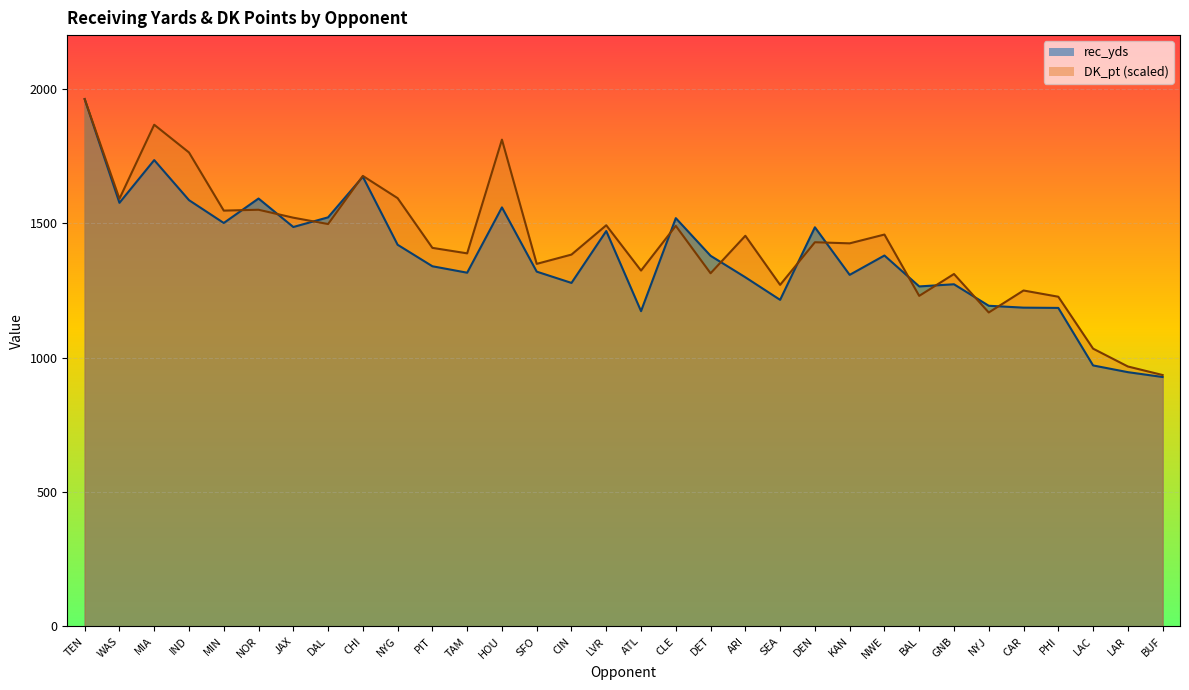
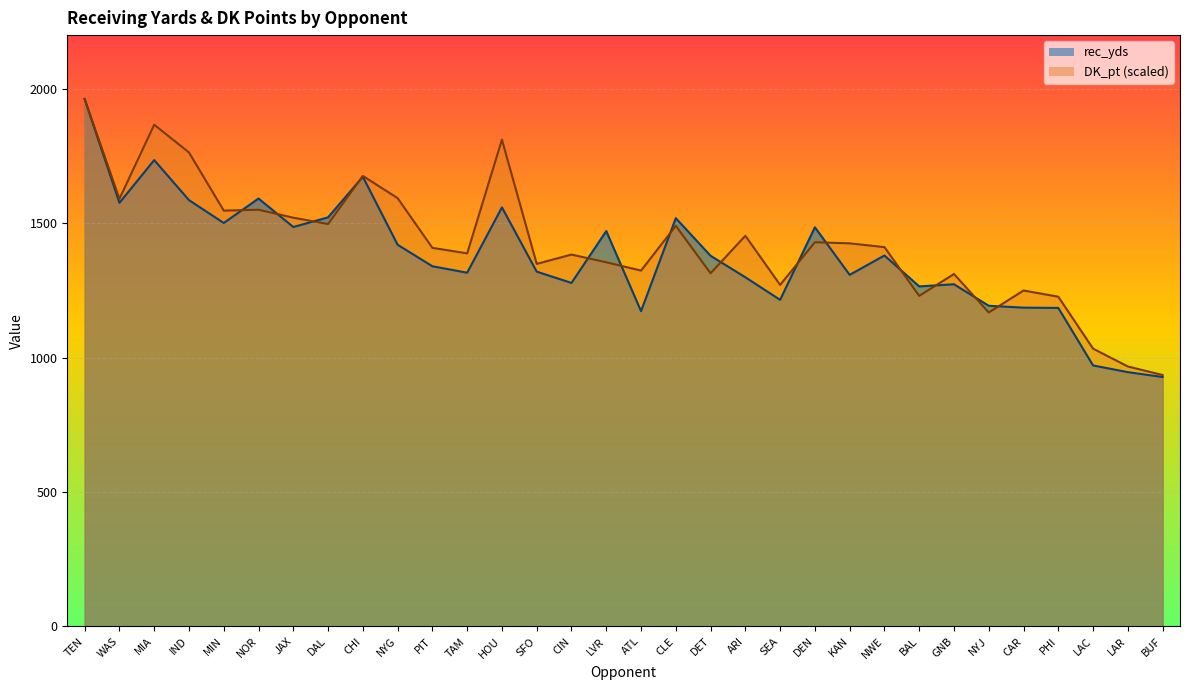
  {
    "rec_yds": {
      "WAS": 1580,
      "MIA": 1740,
      "IND": 1590,
      "MIN": 1500,
      "NOR": 1590,
      "JAX": 1490,
      "DAL": 1520,
      "NYG": 1420,
      "PIT": 1340,
      "TAM": 1320,
      "HOU": 1560,
      "SFO": 1320,
      "CIN": 1280,
      "LVR": 1470,
      "ATL": 1170,
      "CLE": 1520,
      "DET": 1380,
      "ARI": 1300,
      "SEA": 1220,
      "DEN": 1490,
      "KAN": 1310,
      "NWE": 1380,
      "BAL": 1270,
      "GNB": 1270,
      "NYJ": 1190,
      "CAR": 1190,
      "PHI": 1190,
      "LAC": 970,
      "LAR": 950
    },
    "DK_pt (scaled)": {
      "WAS": 1590,
      "MIA": 1870,
      "IND": 1760,
      "MIN": 1550,
      "NOR": 1550,
      "JAX": 1520,
      "DAL": 1500,
      "NYG": 1590,
      "PIT": 1410,
      "TAM": 1390,
      "HOU": 1810,
      "SFO": 1350,
      "CIN": 1380,
-     "LVR": 1490,
+     "LVR": 1350,
      "ATL": 1320,
      "CLE": 1490,
      "DET": 1310,
      "ARI": 1450,
      "SEA": 1270,
      "DEN": 1430,
      "KAN": 1430,
-     "NWE": 1460,
+     "NWE": 1410,
      "BAL": 1230,
      "GNB": 1310,
      "NYJ": 1170,
      "CAR": 1250,
      "PHI": 1230,
      "LAC": 1030,
      "LAR": 970
    }
  }
